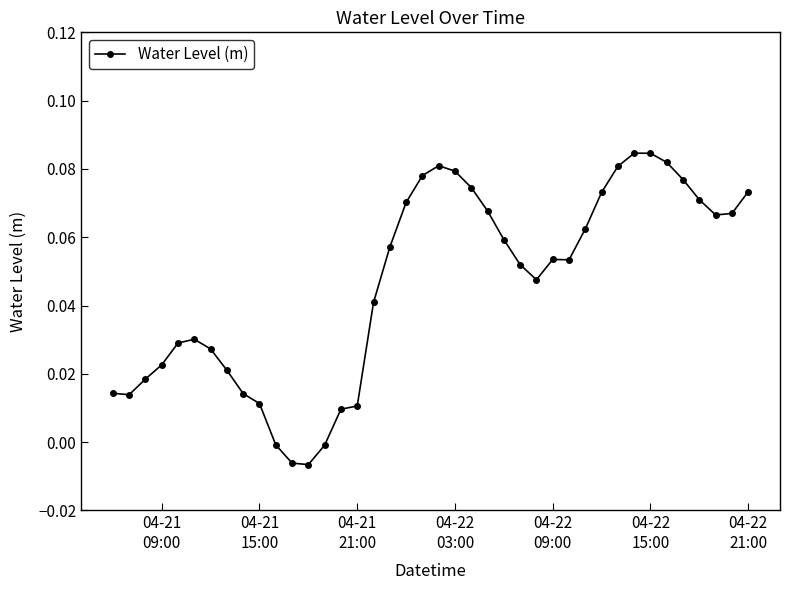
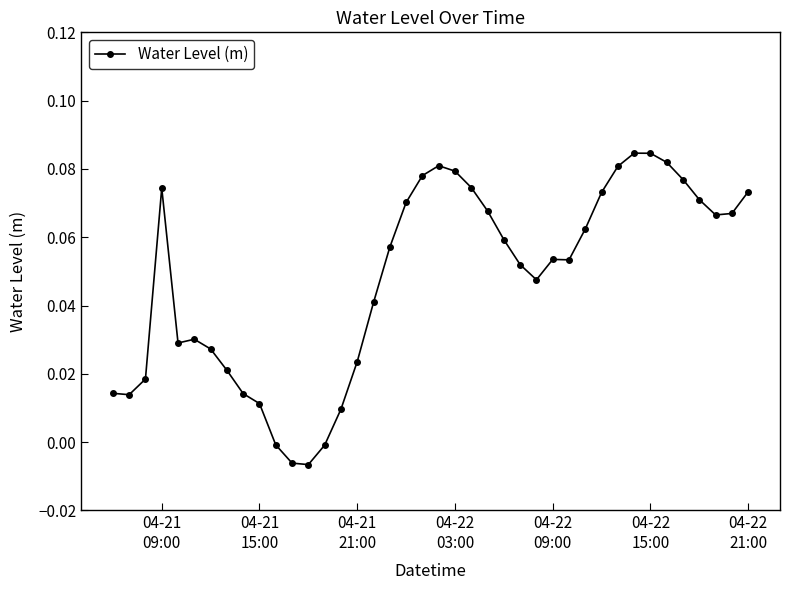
  {
-   "04-21 09:00": 0.023,
+   "04-21 09:00": 0.074,
    "04-21 15:00": 0.011,
-   "04-21 21:00": 0.011,
+   "04-21 21:00": 0.024,
    "04-22 03:00": 0.079,
    "04-22 09:00": 0.054,
    "04-22 15:00": 0.085,
    "04-22 21:00": 0.073
  }
